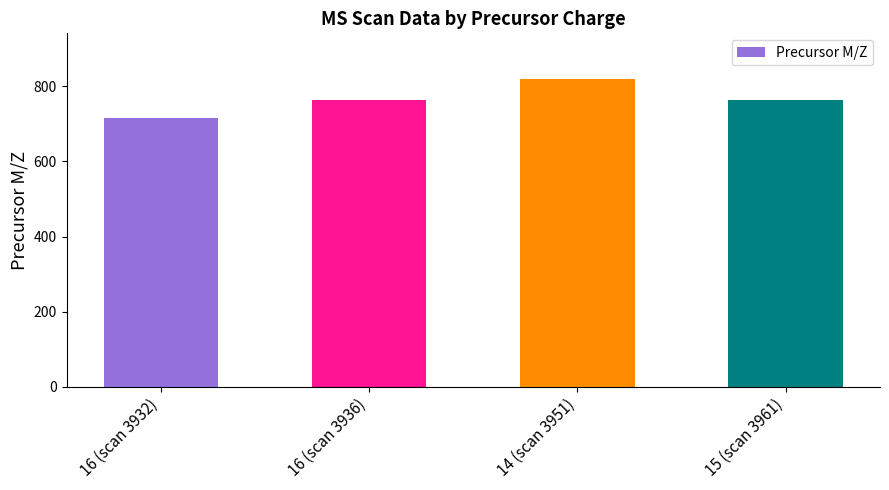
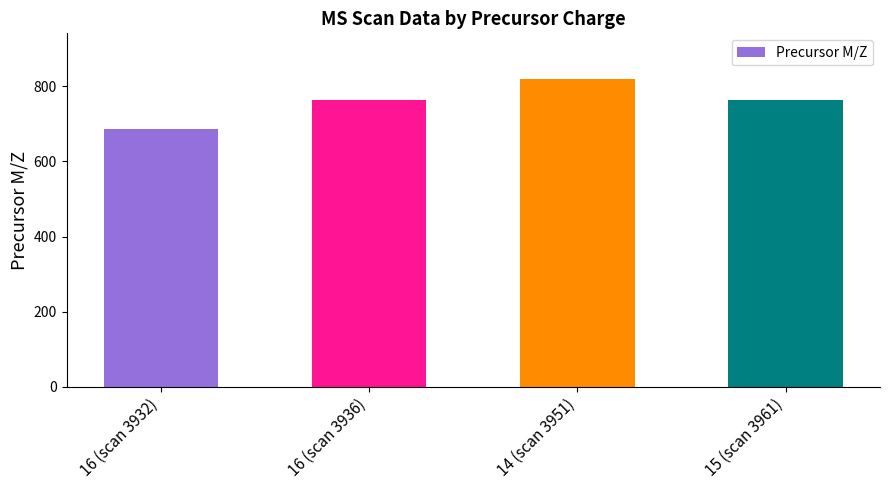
  {
-   "16 (scan 3932)": 720,
+   "16 (scan 3932)": 690,
    "16 (scan 3936)": 760,
    "14 (scan 3951)": 820,
    "15 (scan 3961)": 760
  }
